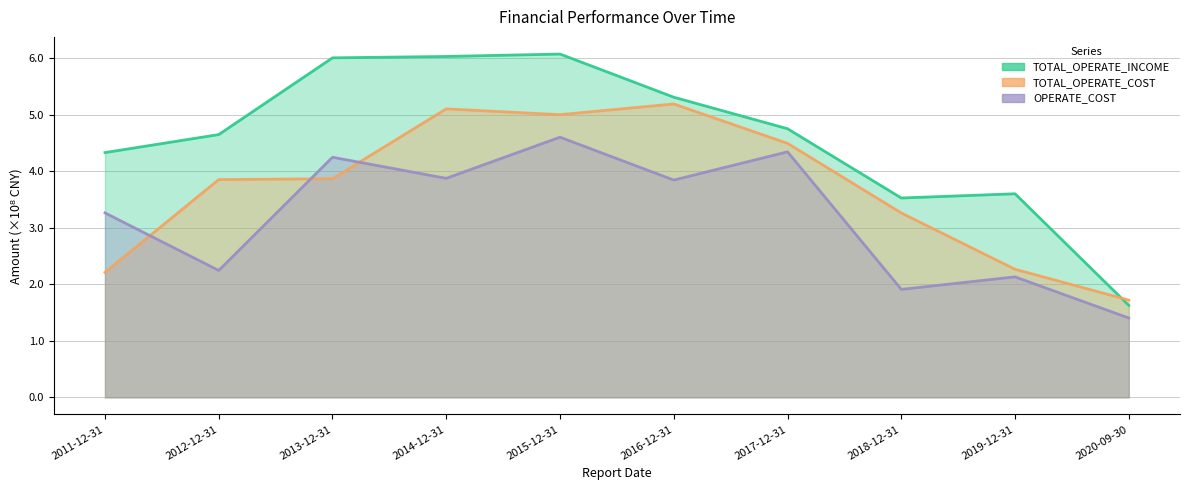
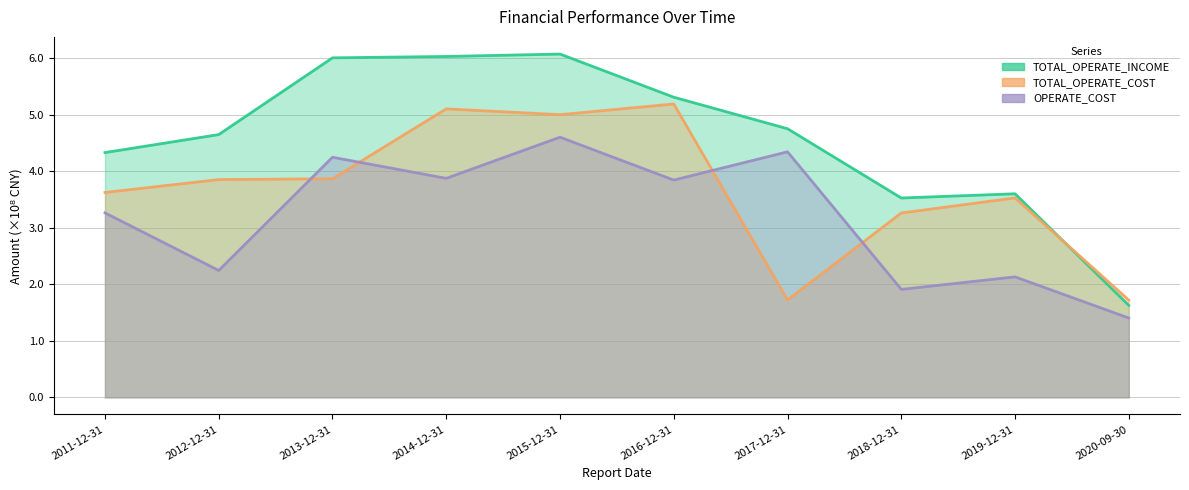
  {
    "TOTAL_OPERATE_INCOME": {
      "2011-12-31": 4.3,
      "2012-12-31": 4.7,
      "2013-12-31": 6.0,
      "2014-12-31": 6.0,
      "2015-12-31": 6.1,
      "2016-12-31": 5.3,
      "2017-12-31": 4.8,
      "2018-12-31": 3.5,
      "2019-12-31": 3.6,
      "2020-09-30": 1.6
    },
    "TOTAL_OPERATE_COST": {
-     "2011-12-31": 2.2,
+     "2011-12-31": 3.6,
      "2012-12-31": 3.9,
      "2013-12-31": 3.9,
      "2014-12-31": 5.1,
      "2015-12-31": 5.0,
      "2016-12-31": 5.2,
-     "2017-12-31": 4.5,
+     "2017-12-31": 1.7,
      "2018-12-31": 3.3,
-     "2019-12-31": 2.3,
+     "2019-12-31": 3.5,
      "2020-09-30": 1.7
    },
    "OPERATE_COST": {
      "2011-12-31": 3.3,
      "2012-12-31": 2.2,
      "2013-12-31": 4.2,
      "2014-12-31": 3.9,
      "2015-12-31": 4.6,
      "2016-12-31": 3.8,
      "2017-12-31": 4.3,
      "2018-12-31": 1.9,
      "2019-12-31": 2.1,
      "2020-09-30": 1.4
    }
  }
